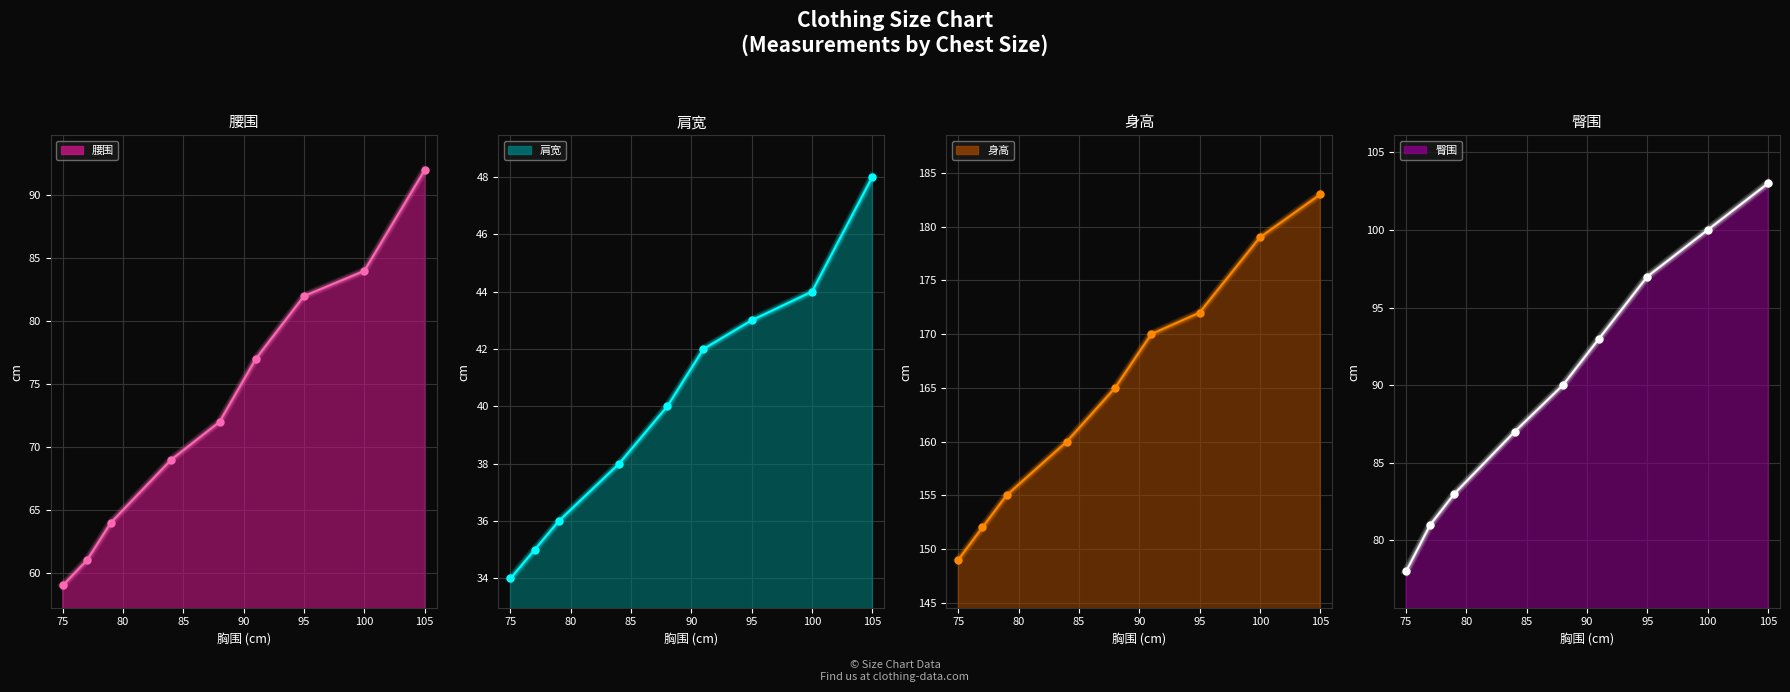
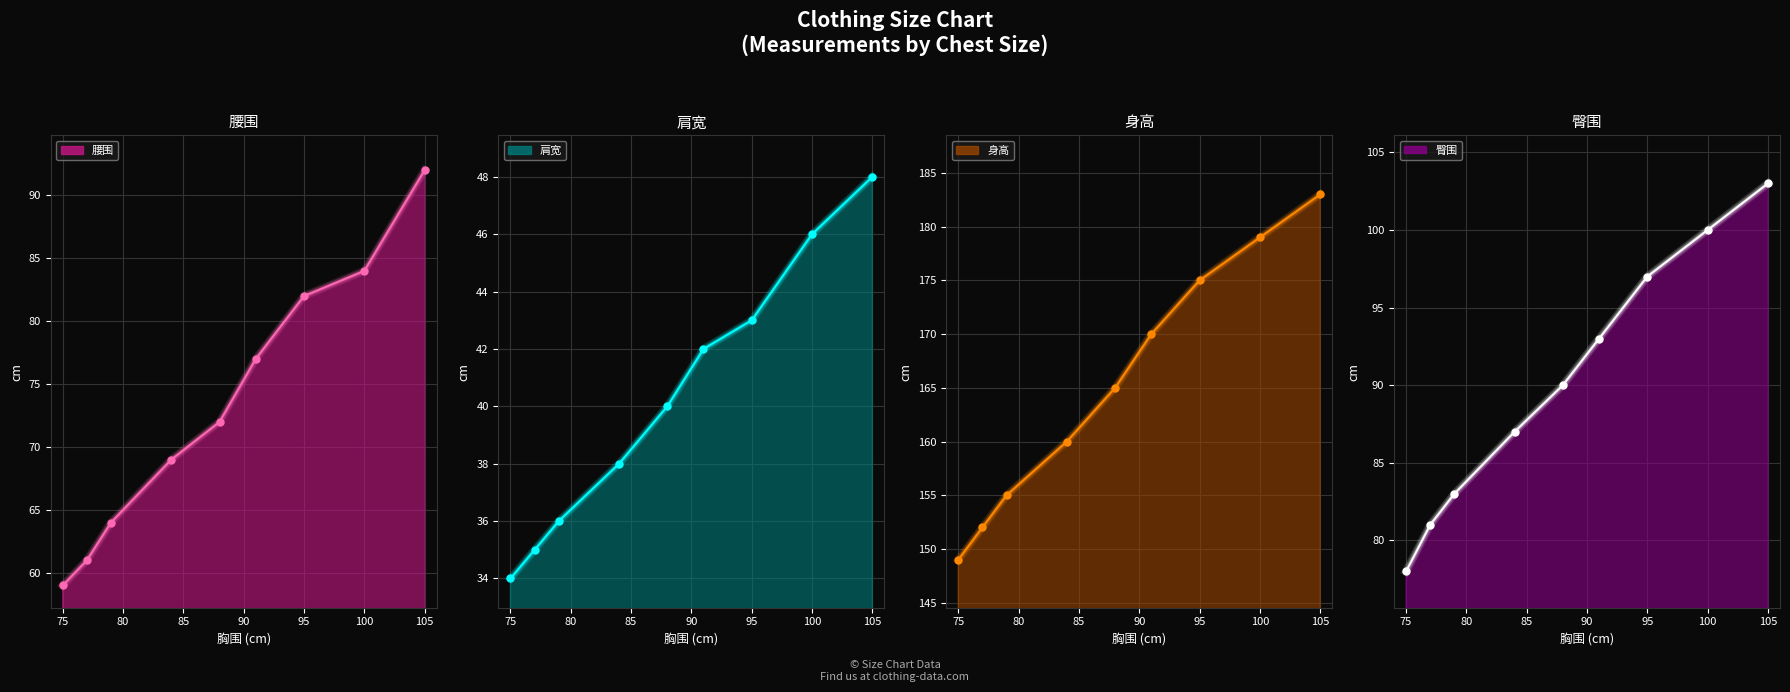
  {
    "腰围": {
      "75": 59.0,
      "95": 82.0,
      "100": 84.0,
      "105": 92.0
    },
    "肩宽": {
      "75": 34,
      "95": 43,
-     "100": 44,
+     "100": 46,
      "105": 48
    },
    "身高": {
      "75": 149,
-     "95": 172,
+     "95": 175,
      "100": 179,
      "105": 183
    },
    "臀围": {
      "75": 78.0,
      "95": 97.0,
      "100": 100.0,
      "105": 103.0
    }
  }
